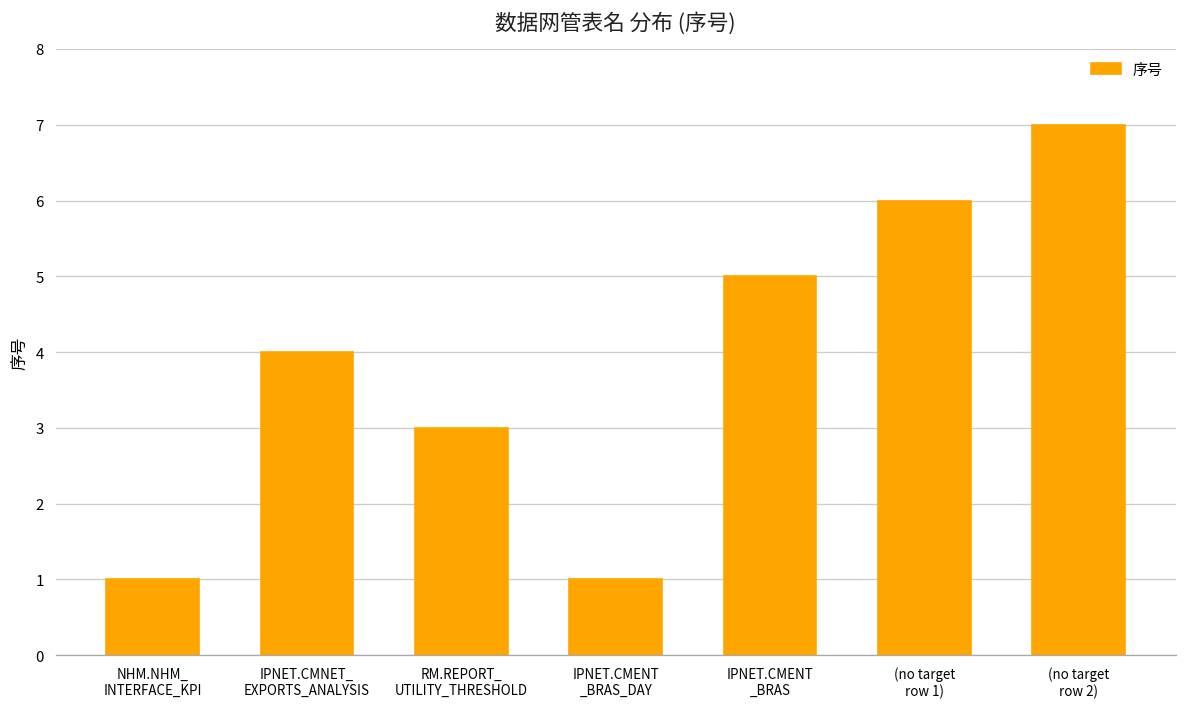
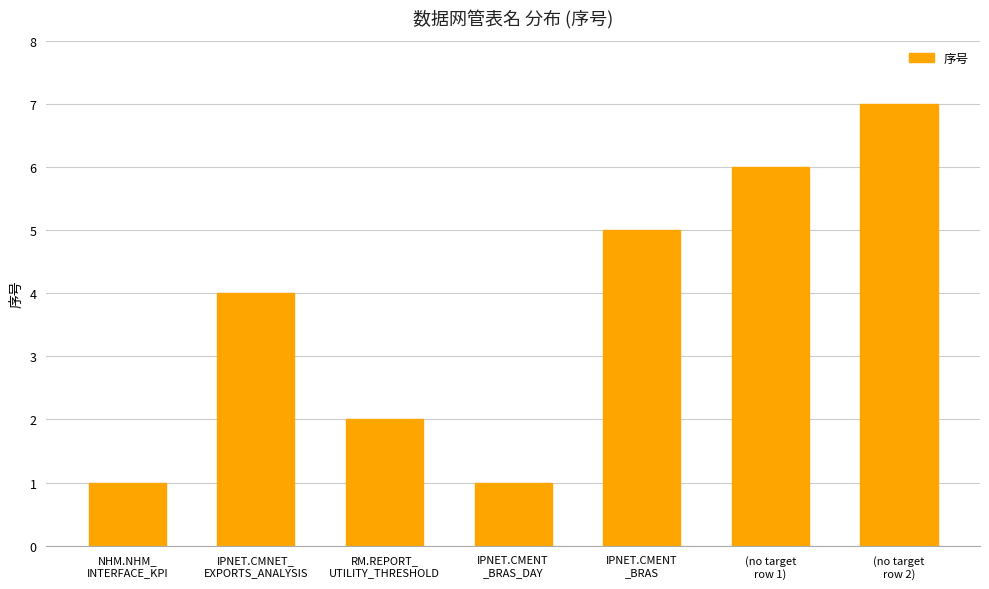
  {
    "NHM.NHM_ INTERFACE_KPI": 1,
    "IPNET.CMNET_ EXPORTS_ANALYSIS": 4,
-   "RM.REPORT_ UTILITY_THRESHOLD": 3,
+   "RM.REPORT_ UTILITY_THRESHOLD": 2,
    "IPNET.CMENT _BRAS_DAY": 1,
    "IPNET.CMENT _BRAS": 5,
    "(no target row 1)": 6,
    "(no target row 2)": 7
  }
